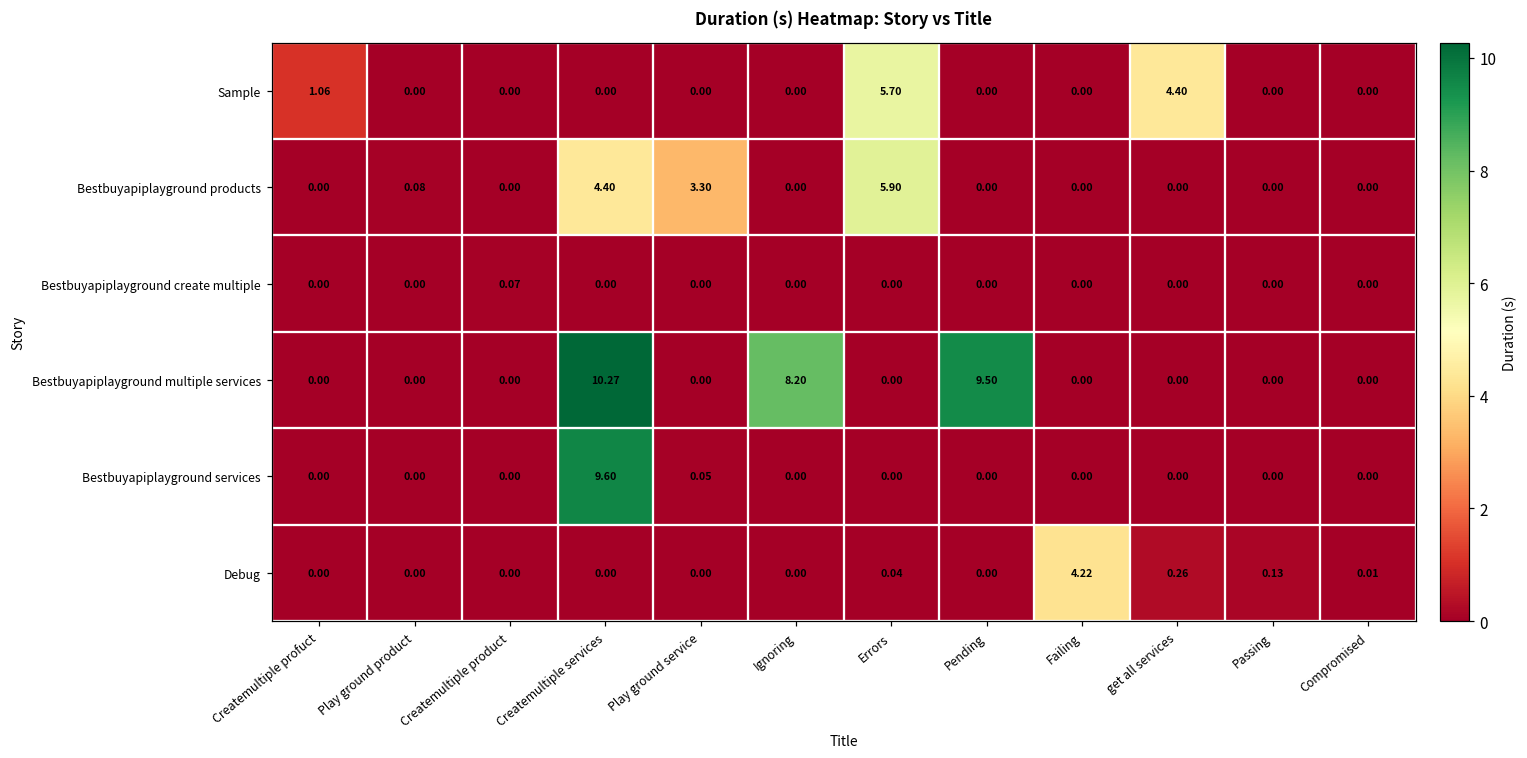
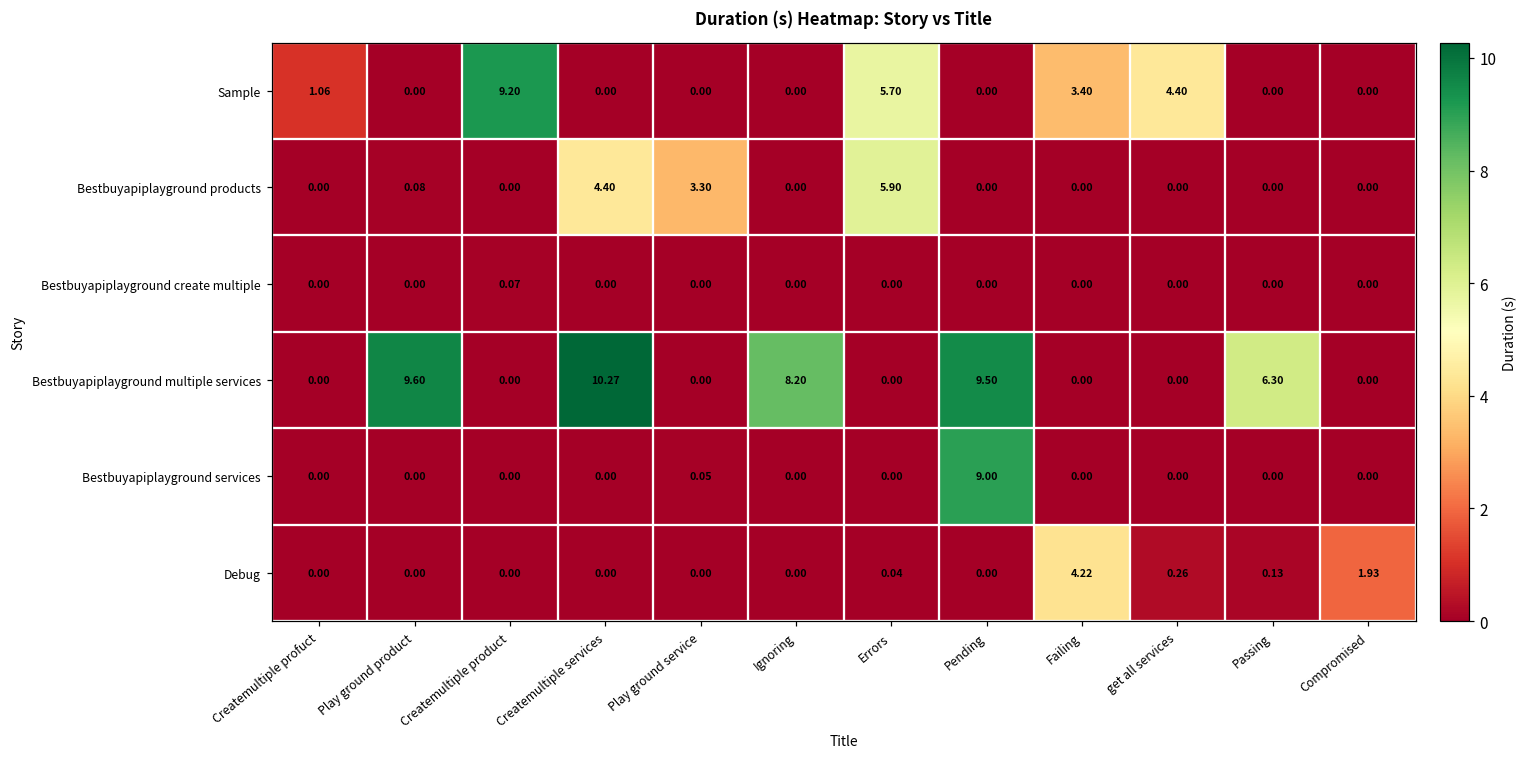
  {
    "Sample": {
      "Createmultiple profuct": 1.06,
      "Play ground product": 0.00,
-     "Createmultiple product": 0.00,
+     "Createmultiple product": 9.20,
      "Createmultiple services": 0.00,
      "Play ground service": 0.00,
      "Ignoring": 0.00,
      "Errors": 5.70,
      "Pending": 0.00,
-     "Failing": 0.00,
+     "Failing": 3.40,
      "get all services": 4.40,
      "Passing": 0.00,
      "Compromised": 0.00
    },
    "Bestbuyapiplayground products": {
      "Createmultiple profuct": 0.00,
      "Play ground product": 0.08,
      "Createmultiple product": 0.00,
      "Createmultiple services": 4.40,
      "Play ground service": 3.30,
      "Ignoring": 0.00,
      "Errors": 5.90,
      "Pending": 0.00,
      "Failing": 0.00,
      "get all services": 0.00,
      "Passing": 0.00,
      "Compromised": 0.00
    },
    "Bestbuyapiplayground create multiple": {
      "Createmultiple profuct": 0.00,
      "Play ground product": 0.00,
      "Createmultiple product": 0.07,
      "Createmultiple services": 0.00,
      "Play ground service": 0.00,
      "Ignoring": 0.00,
      "Errors": 0.00,
      "Pending": 0.00,
      "Failing": 0.00,
      "get all services": 0.00,
      "Passing": 0.00,
      "Compromised": 0.00
    },
    "Bestbuyapiplayground multiple services": {
      "Createmultiple profuct": 0.00,
-     "Play ground product": 0.00,
+     "Play ground product": 9.60,
      "Createmultiple product": 0.00,
      "Createmultiple services": 10.27,
      "Play ground service": 0.00,
      "Ignoring": 8.20,
      "Errors": 0.00,
      "Pending": 9.50,
      "Failing": 0.00,
      "get all services": 0.00,
-     "Passing": 0.00,
+     "Passing": 6.30,
      "Compromised": 0.00
    },
    "Bestbuyapiplayground services": {
      "Createmultiple profuct": 0.00,
      "Play ground product": 0.00,
      "Createmultiple product": 0.00,
-     "Createmultiple services": 9.60,
+     "Createmultiple services": 0.00,
      "Play ground service": 0.05,
      "Ignoring": 0.00,
      "Errors": 0.00,
-     "Pending": 0.00,
+     "Pending": 9.00,
      "Failing": 0.00,
      "get all services": 0.00,
      "Passing": 0.00,
      "Compromised": 0.00
    },
    "Debug": {
      "Createmultiple profuct": 0.00,
      "Play ground product": 0.00,
      "Createmultiple product": 0.00,
      "Createmultiple services": 0.00,
      "Play ground service": 0.00,
      "Ignoring": 0.00,
      "Errors": 0.04,
      "Pending": 0.00,
      "Failing": 4.22,
      "get all services": 0.26,
      "Passing": 0.13,
-     "Compromised": 0.01
+     "Compromised": 1.93
    }
  }
